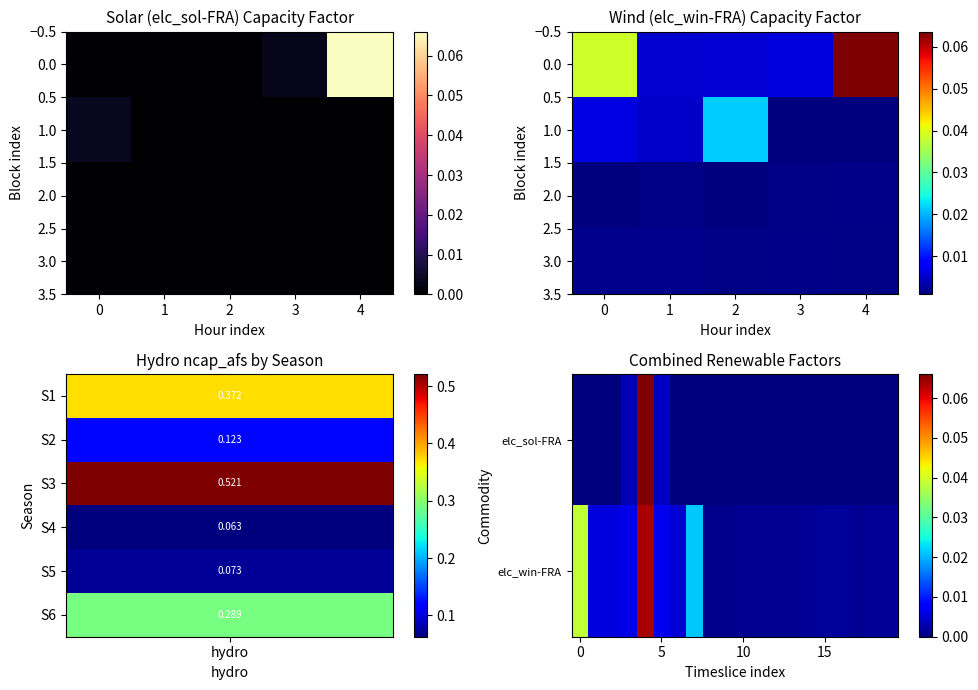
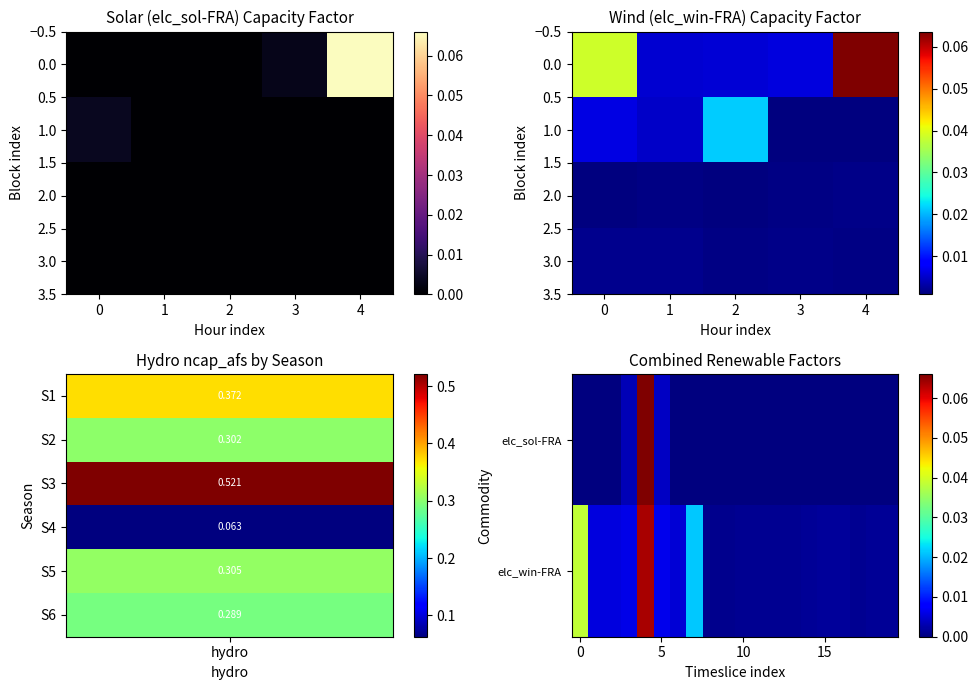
  {
    "Hydro ncap_afs by Season": {
      "S1": {
        "hydro": 0.372
      },
      "S2": {
-       "hydro": 0.123
+       "hydro": 0.302
      },
      "S3": {
        "hydro": 0.521
      },
      "S4": {
        "hydro": 0.063
      },
      "S5": {
-       "hydro": 0.073
+       "hydro": 0.305
      },
      "S6": {
        "hydro": 0.289
      }
    }
  }
